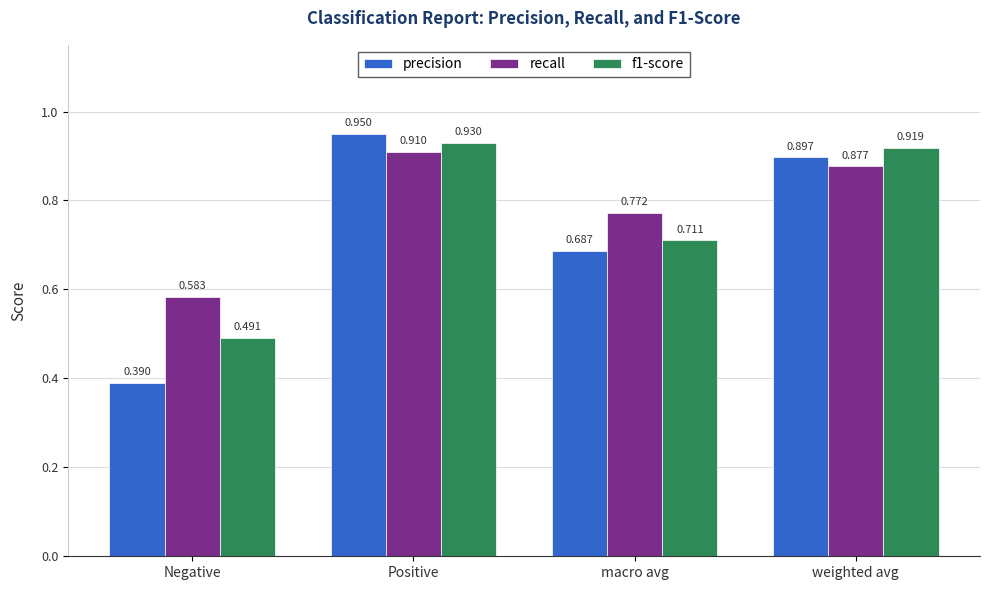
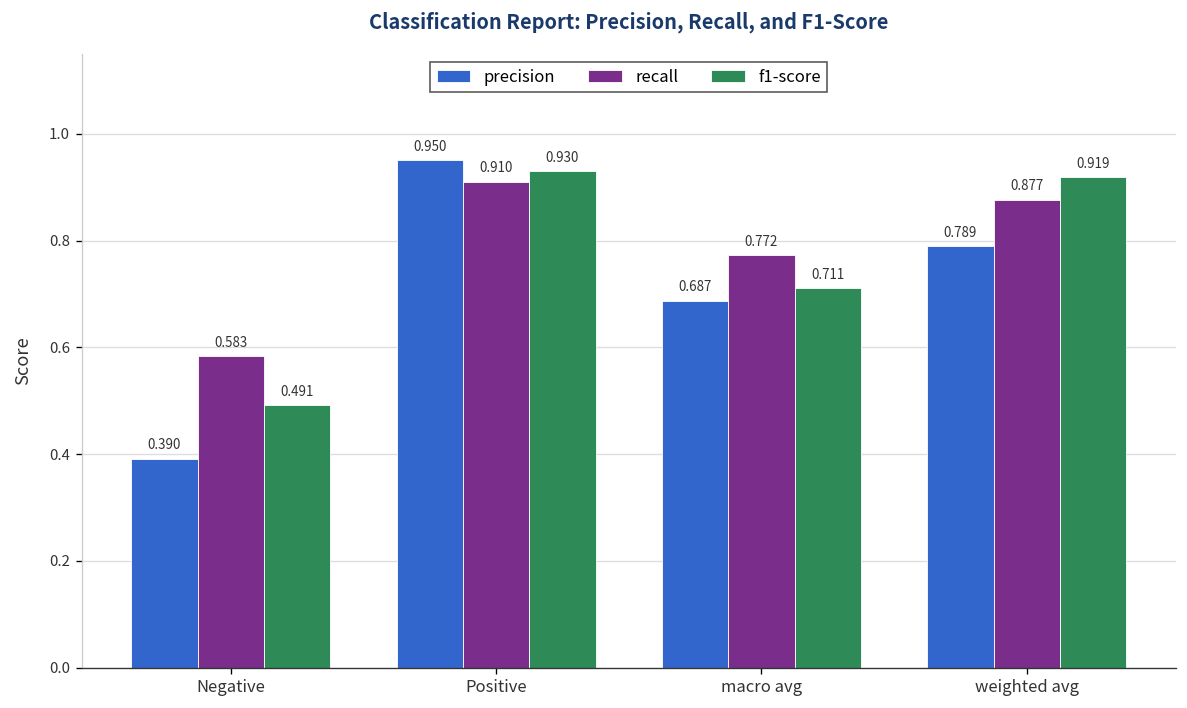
  {
    "precision": {
      "Negative": 0.390,
      "Positive": 0.950,
      "macro avg": 0.687,
-     "weighted avg": 0.897
+     "weighted avg": 0.789
    },
    "recall": {
      "Negative": 0.583,
      "Positive": 0.910,
      "macro avg": 0.772,
      "weighted avg": 0.877
    },
    "f1-score": {
      "Negative": 0.491,
      "Positive": 0.930,
      "macro avg": 0.711,
      "weighted avg": 0.919
    }
  }
